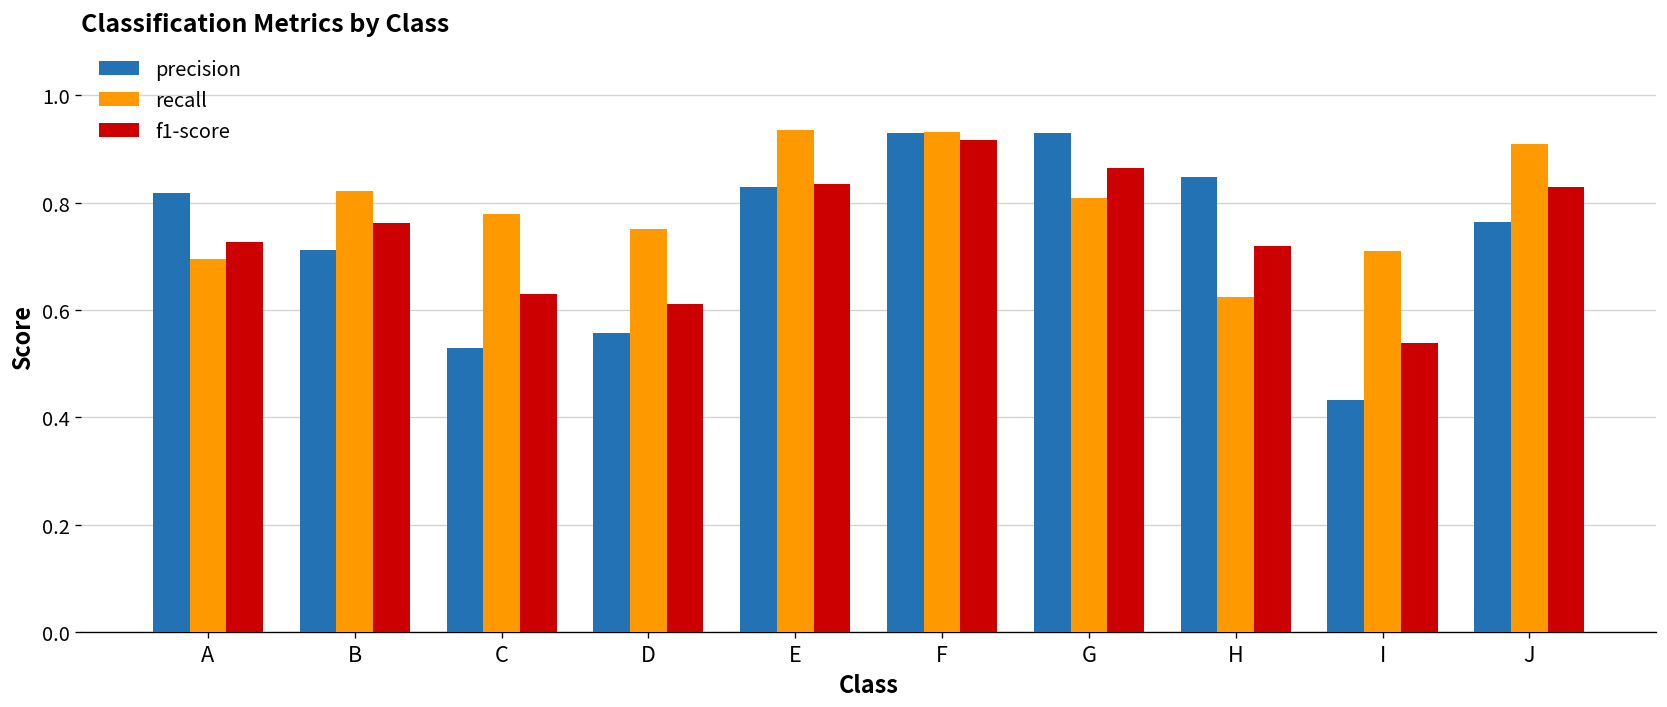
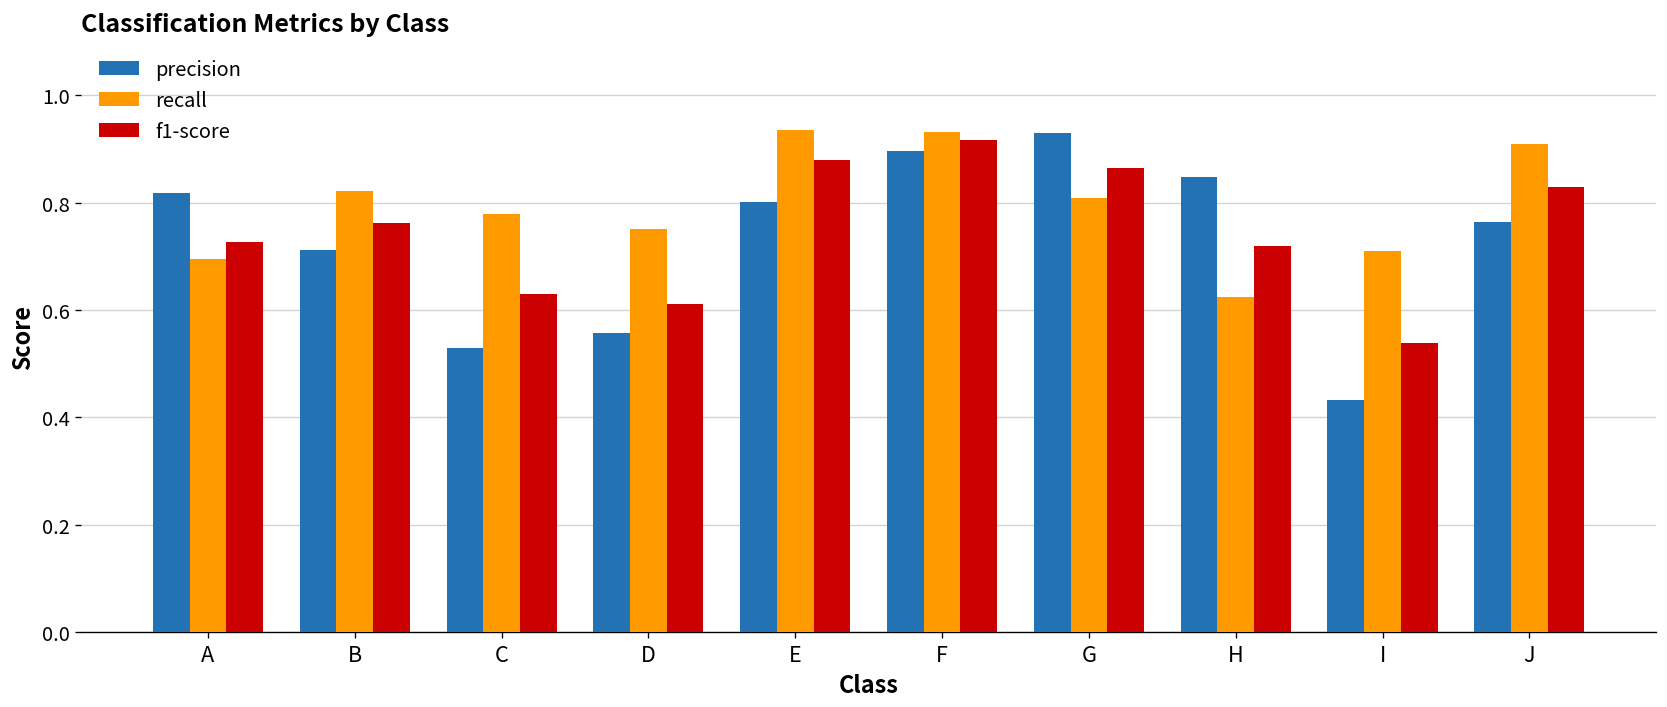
  {
    "precision": {
      "A": 0.82,
      "B": 0.71,
      "C": 0.53,
      "D": 0.56,
-     "E": 0.83,
-     "F": 0.93,
+     "E": 0.80,
+     "F": 0.90,
      "G": 0.93,
      "H": 0.85,
      "I": 0.43,
      "J": 0.76
    },
    "recall": {
      "A": 0.69,
      "B": 0.82,
      "C": 0.78,
      "D": 0.75,
      "E": 0.94,
      "F": 0.93,
      "G": 0.81,
      "H": 0.62,
      "I": 0.71,
      "J": 0.91
    },
    "f1-score": {
      "A": 0.73,
      "B": 0.76,
      "C": 0.63,
      "D": 0.61,
-     "E": 0.84,
+     "E": 0.88,
      "F": 0.92,
      "G": 0.86,
      "H": 0.72,
      "I": 0.54,
      "J": 0.83
    }
  }
